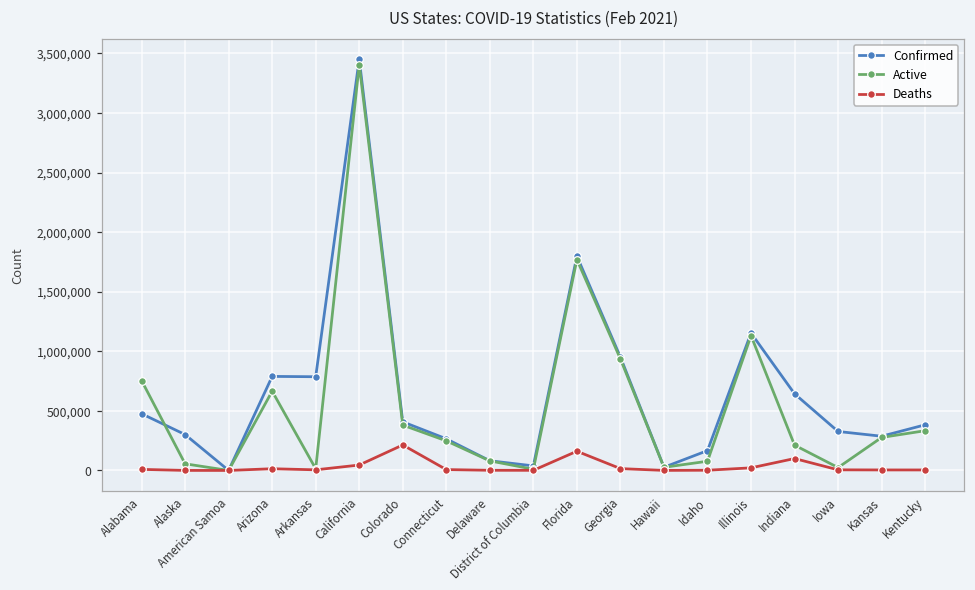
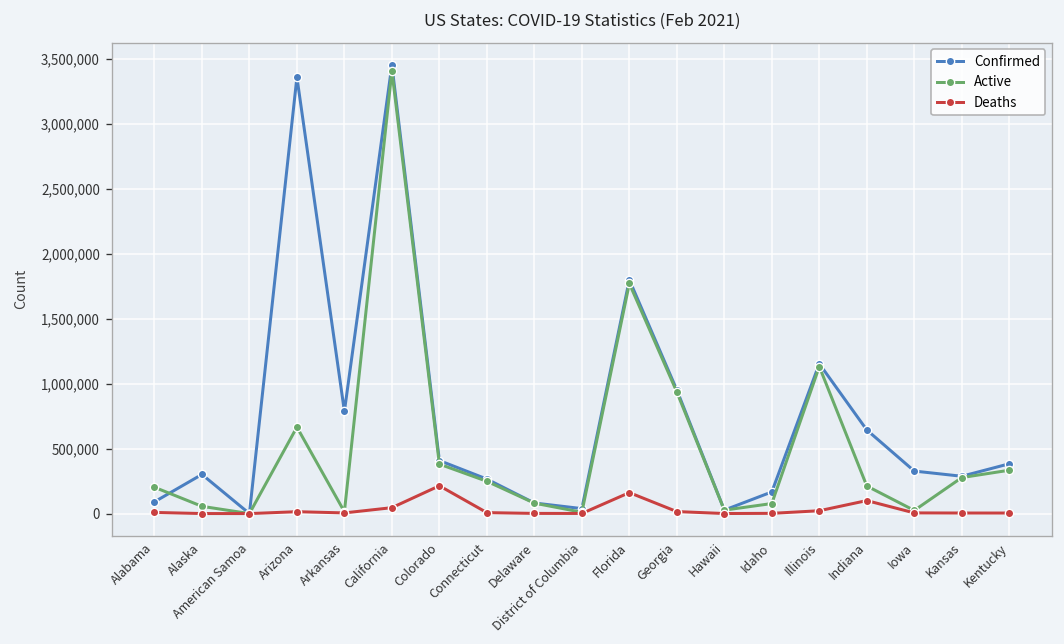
  {
    "Confirmed": {
-     "Alabama": "480,000",
+     "Alabama": "90,000",
      "Alaska": "300,000",
-     "Arizona": "790,000",
+     "Arizona": "3,360,000",
      "Arkansas": "790,000",
      "California": "3,450,000",
      "Colorado": "410,000",
      "District of Columbia": "40,000",
      "Florida": "1,800,000",
      "Idaho": "170,000",
      "Indiana": "640,000",
      "Iowa": "330,000",
      "Kentucky": "380,000"
    },
    "Active": {
-     "Alabama": "750,000",
+     "Alabama": "200,000",
      "Alaska": "60,000",
      "Arizona": "670,000",
      "California": "3,410,000",
      "Colorado": "380,000",
      "Florida": "1,770,000",
      "Idaho": "80,000",
      "Indiana": "210,000",
      "Kentucky": "330,000"
    },
    "Deaths": {
      "Alabama": "10,000",
      "Alaska": "0",
      "Arizona": "10,000",
      "California": "50,000",
      "Colorado": "210,000",
      "Connecticut": "10,000",
      "Delaware": "0",
      "Florida": "160,000",
      "Georgia": "20,000",
      "Hawaii": "0",
      "Idaho": "0",
      "Illinois": "20,000",
      "Indiana": "100,000",
      "Kansas": "0",
      "Kentucky": "0"
    }
  }
